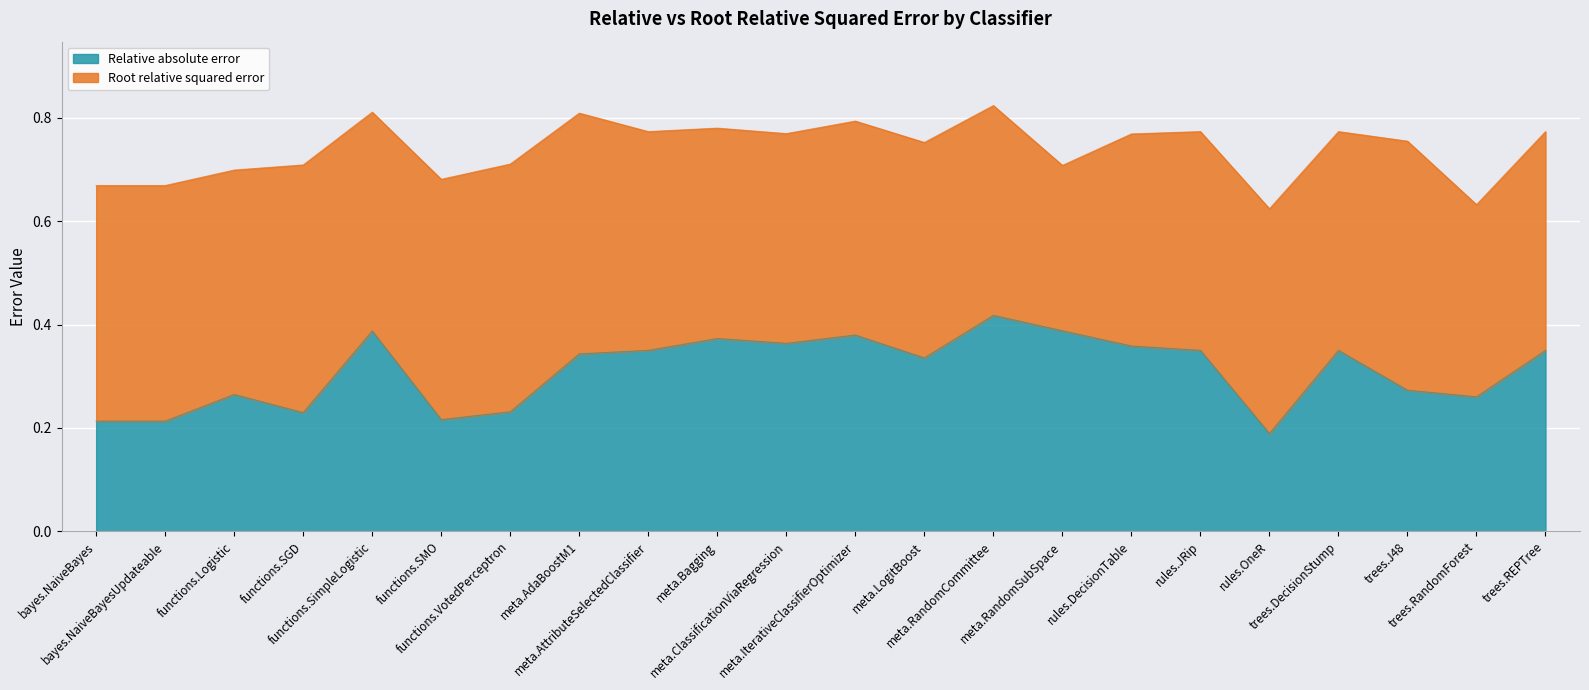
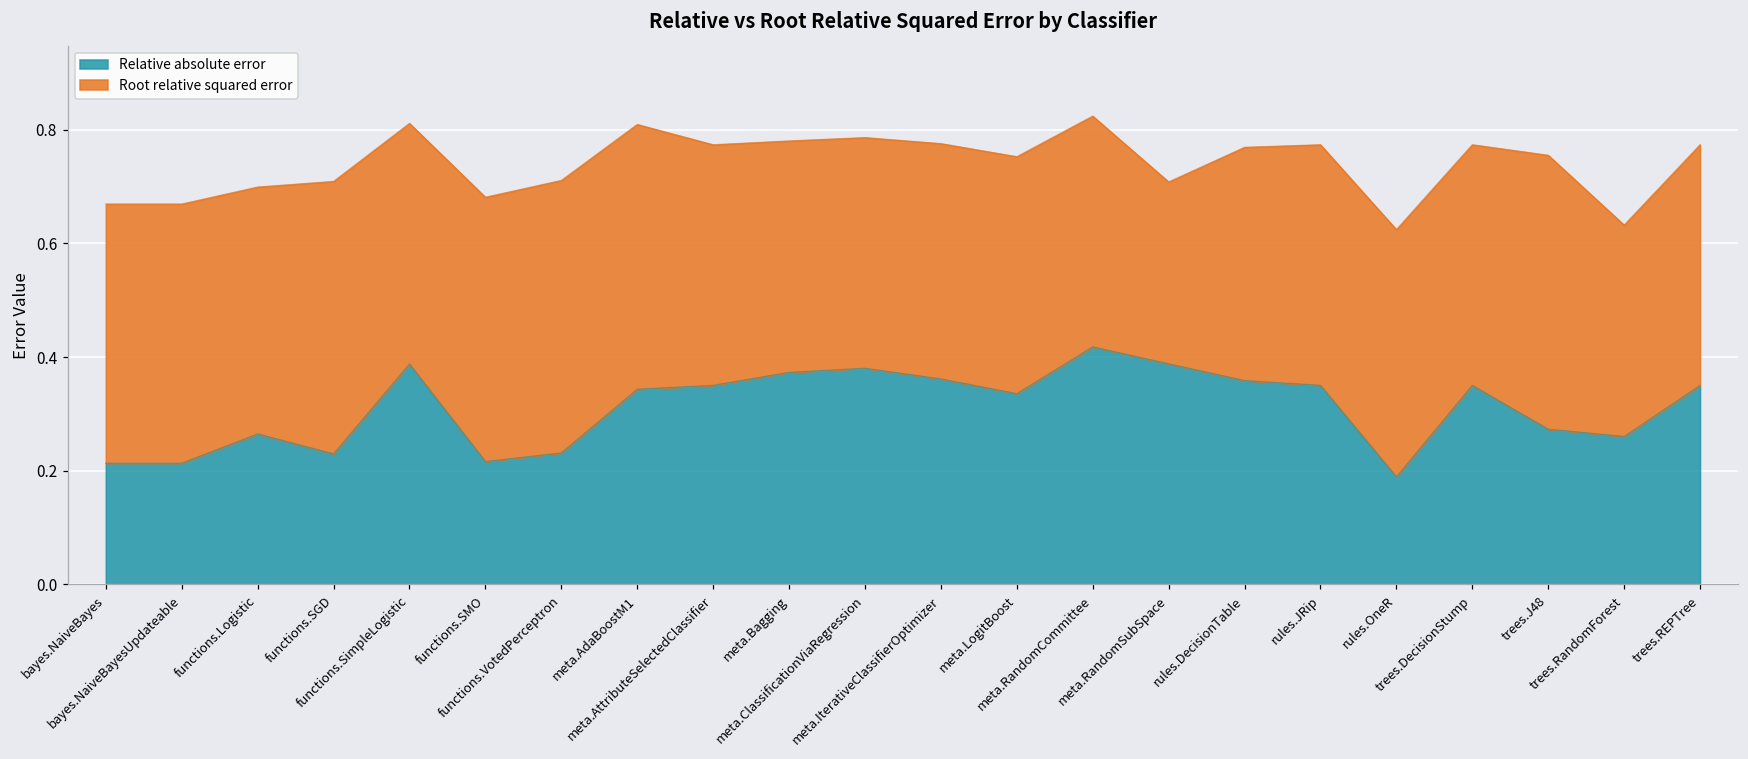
  {
    "Relative absolute error": {
      "bayes.NaiveBayes": 0.21,
      "bayes.NaiveBayesUpdateable": 0.21,
      "functions.Logistic": 0.26,
      "functions.SGD": 0.23,
      "functions.SimpleLogistic": 0.39,
      "functions.SMO": 0.22,
      "functions.VotedPerceptron": 0.23,
      "meta.AdaBoostM1": 0.34,
      "meta.AttributeSelectedClassifier": 0.35,
      "meta.Bagging": 0.37,
-     "meta.ClassificationViaRegression": 0.36,
-     "meta.IterativeClassifierOptimizer": 0.38,
+     "meta.ClassificationViaRegression": 0.38,
+     "meta.IterativeClassifierOptimizer": 0.36,
      "meta.LogitBoost": 0.34,
      "meta.RandomCommittee": 0.42,
      "meta.RandomSubSpace": 0.39,
      "rules.DecisionTable": 0.36,
      "rules.JRip": 0.35,
      "rules.OneR": 0.19,
      "trees.DecisionStump": 0.35,
      "trees.J48": 0.27,
      "trees.RandomForest": 0.26,
      "trees.REPTree": 0.35
    },
    "Root relative squared error": {
      "bayes.NaiveBayes": 0.46,
      "bayes.NaiveBayesUpdateable": 0.46,
      "functions.Logistic": 0.43,
      "functions.SGD": 0.48,
      "functions.SimpleLogistic": 0.42,
      "functions.SMO": 0.47,
      "functions.VotedPerceptron": 0.48,
      "meta.AdaBoostM1": 0.47,
      "meta.AttributeSelectedClassifier": 0.42,
      "meta.Bagging": 0.41,
      "meta.ClassificationViaRegression": 0.41,
      "meta.IterativeClassifierOptimizer": 0.41,
      "meta.LogitBoost": 0.42,
      "meta.RandomCommittee": 0.41,
      "meta.RandomSubSpace": 0.32,
      "rules.DecisionTable": 0.41,
      "rules.JRip": 0.42,
      "rules.OneR": 0.43,
      "trees.DecisionStump": 0.42,
      "trees.J48": 0.48,
      "trees.RandomForest": 0.37,
      "trees.REPTree": 0.42
    }
  }
